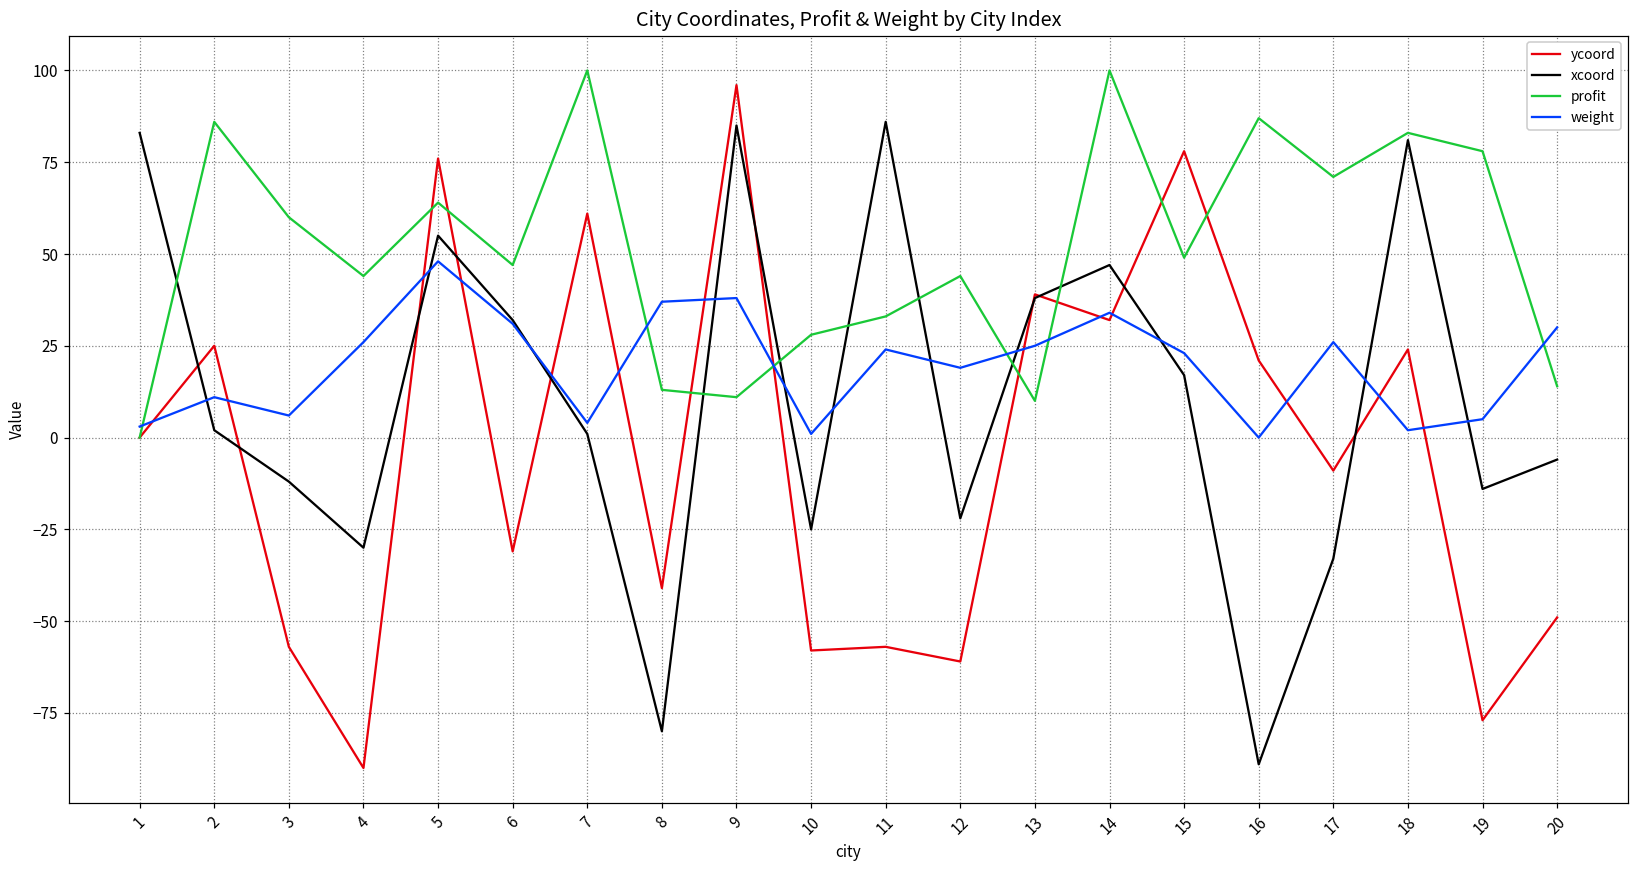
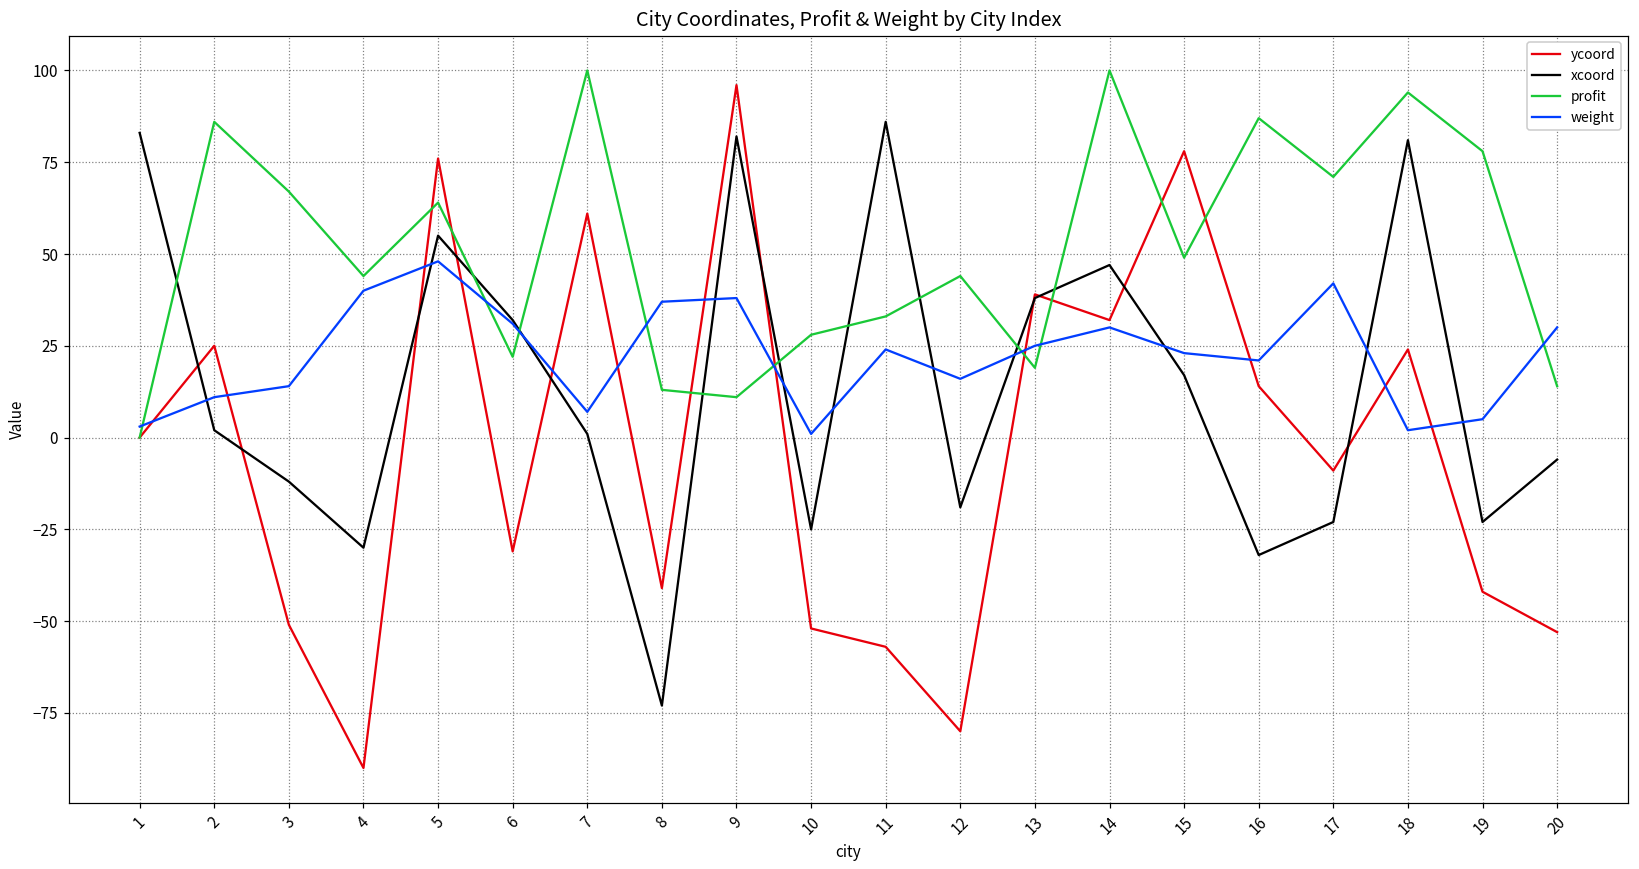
  {
    "ycoord": {
      "2": 25,
-     "3": -57,
+     "3": -51,
      "4": -90,
      "5": 76,
      "6": -31,
      "7": 61,
      "8": -41,
      "9": 96,
-     "10": -58,
+     "10": -52,
      "11": -57,
-     "12": -61,
+     "12": -80,
      "13": 39,
      "14": 32,
      "15": 78,
-     "16": 21,
+     "16": 14,
      "17": -9,
      "18": 24,
-     "19": -77,
-     "20": -49
+     "19": -42,
+     "20": -53
    },
    "xcoord": {
      "1": 83,
      "2": 2,
      "3": -12,
      "4": -30,
      "5": 55,
      "6": 32,
      "7": 1,
-     "8": -80,
-     "9": 85,
+     "8": -73,
+     "9": 82,
      "10": -25,
      "11": 86,
-     "12": -22,
+     "12": -19,
      "13": 38,
      "14": 47,
      "15": 17,
-     "16": -89,
-     "17": -33,
+     "16": -32,
+     "17": -23,
      "18": 81,
-     "19": -14,
+     "19": -23,
      "20": -6
    },
    "profit": {
      "2": 86,
-     "3": 60,
+     "3": 67,
      "4": 44,
      "5": 64,
-     "6": 47,
+     "6": 22,
      "7": 100,
      "8": 13,
      "9": 11,
      "10": 28,
      "11": 33,
      "12": 44,
-     "13": 10,
+     "13": 19,
      "14": 100,
      "15": 49,
      "16": 87,
      "17": 71,
-     "18": 83,
+     "18": 94,
      "19": 78,
      "20": 14
    },
    "weight": {
      "1": 3,
      "2": 11,
-     "3": 6,
-     "4": 26,
+     "3": 14,
+     "4": 40,
      "5": 48,
      "6": 31,
-     "7": 4,
+     "7": 7,
      "8": 37,
      "9": 38,
      "10": 1,
      "11": 24,
-     "12": 19,
+     "12": 16,
      "13": 25,
-     "14": 34,
+     "14": 30,
      "15": 23,
-     "16": 0,
-     "17": 26,
+     "16": 21,
+     "17": 42,
      "18": 2,
      "19": 5,
      "20": 30
    }
  }
